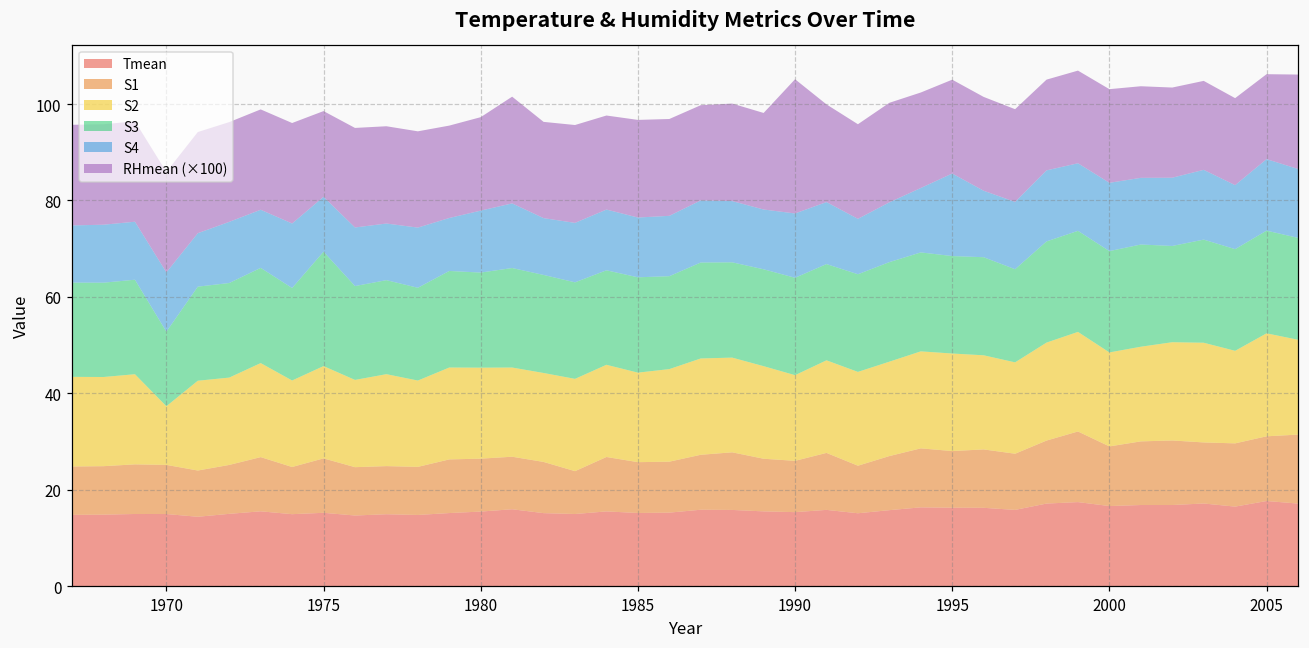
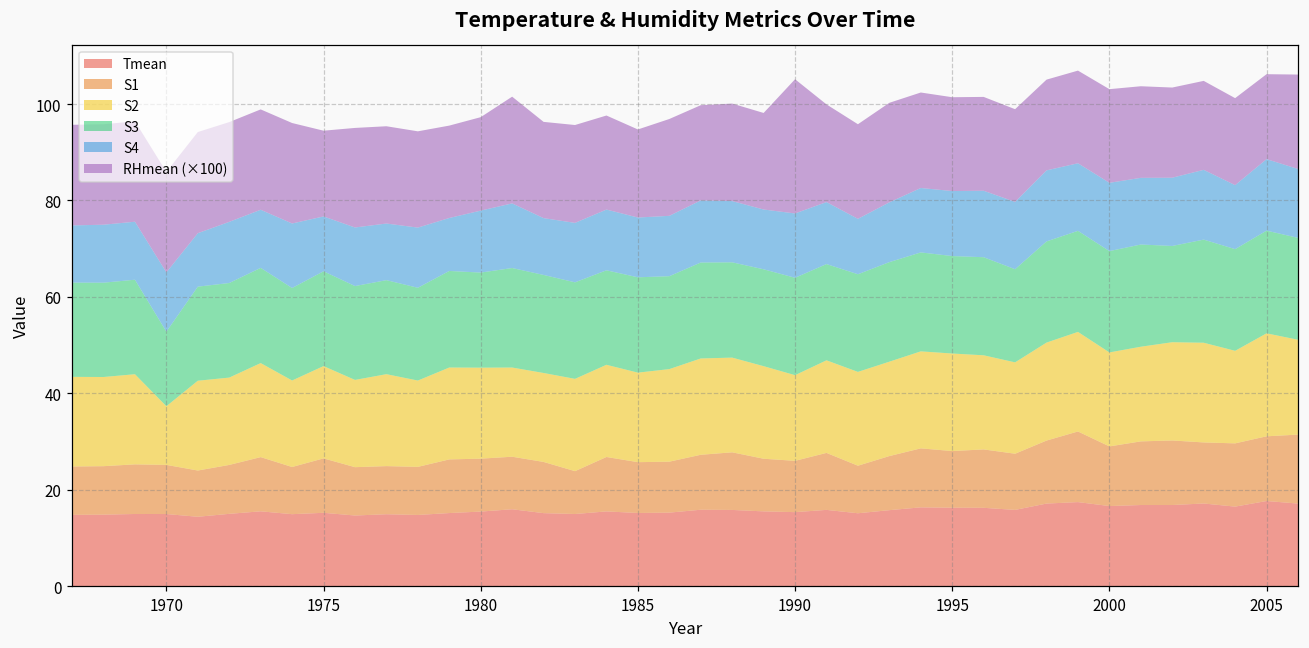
  {
    "S2": {
      "1970": 12,
      "1975": 19,
      "1980": 19,
      "1985": 19,
      "1990": 18,
      "1995": 20,
      "2000": 19,
      "2005": 21
    },
    "S3": {
      "1970": 15,
-     "1975": 24,
+     "1975": 20,
      "1980": 20,
      "1985": 20,
      "1990": 20,
      "1995": 20,
      "2000": 21,
      "2005": 21
    },
    "S4": {
      "1970": 12,
      "1975": 11,
      "1980": 13,
      "1985": 12,
      "1990": 13,
-     "1995": 17,
+     "1995": 13,
      "2000": 14,
      "2005": 15
    },
    "RHmean (×100)": {
      "1975": 18,
      "1980": 19,
-     "1985": 20,
+     "1985": 18,
      "1990": 28,
      "1995": 19,
      "2000": 19,
      "2005": 18
    }
  }
